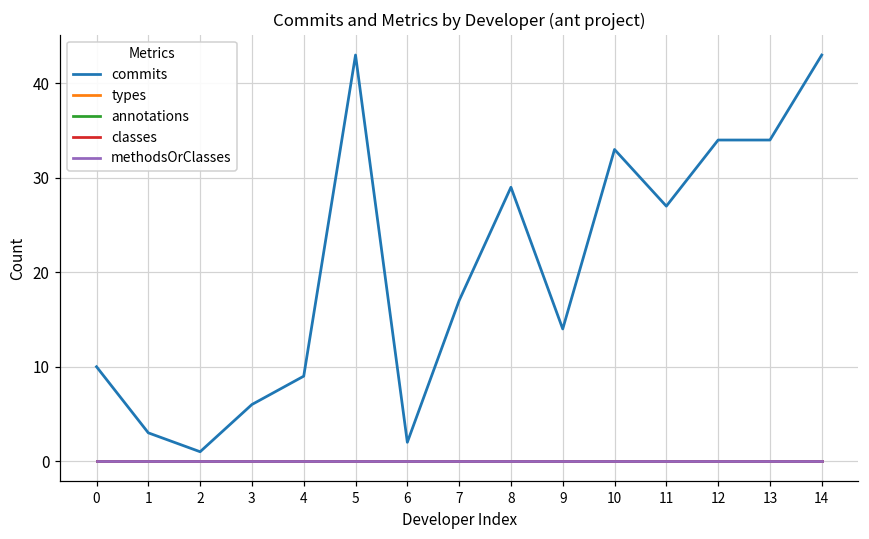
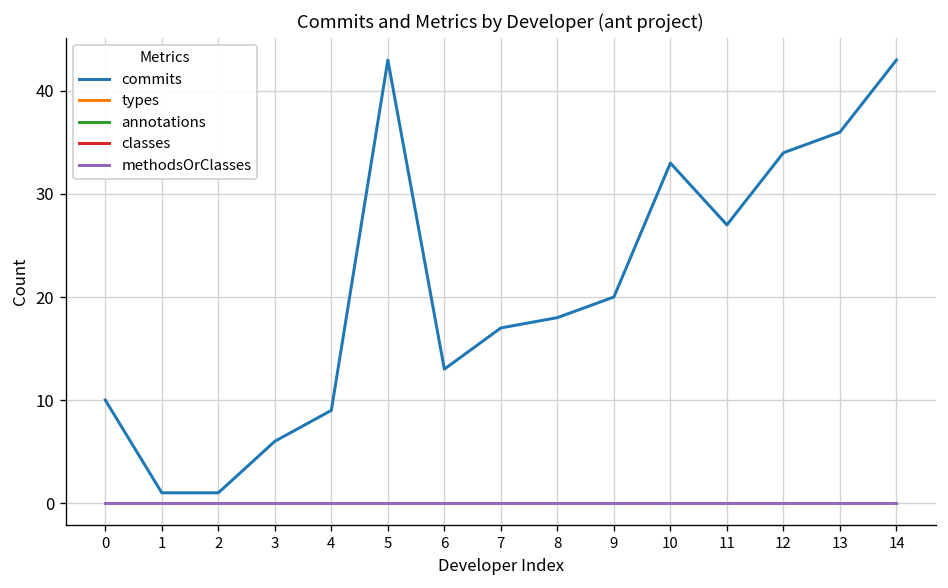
  {
    "commits": {
      "0": 10,
-     "1": 3,
+     "1": 1,
      "2": 1,
      "3": 6,
      "4": 9,
      "5": 43,
-     "6": 2,
+     "6": 13,
      "7": 17,
-     "8": 29,
-     "9": 14,
+     "8": 18,
+     "9": 20,
      "10": 33,
      "11": 27,
      "12": 34,
-     "13": 34,
+     "13": 36,
      "14": 43
    },
    "methodsOrClasses": {
      "0": 0,
      "1": 0,
      "2": 0,
      "3": 0,
      "4": 0,
      "5": 0,
      "6": 0,
      "7": 0,
      "8": 0,
      "9": 0,
      "10": 0,
      "11": 0,
      "12": 0,
      "13": 0,
      "14": 0
    }
  }
